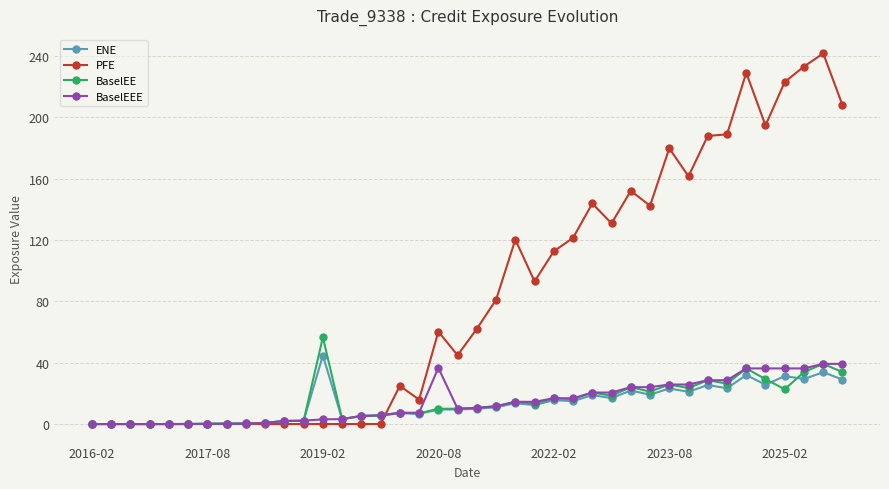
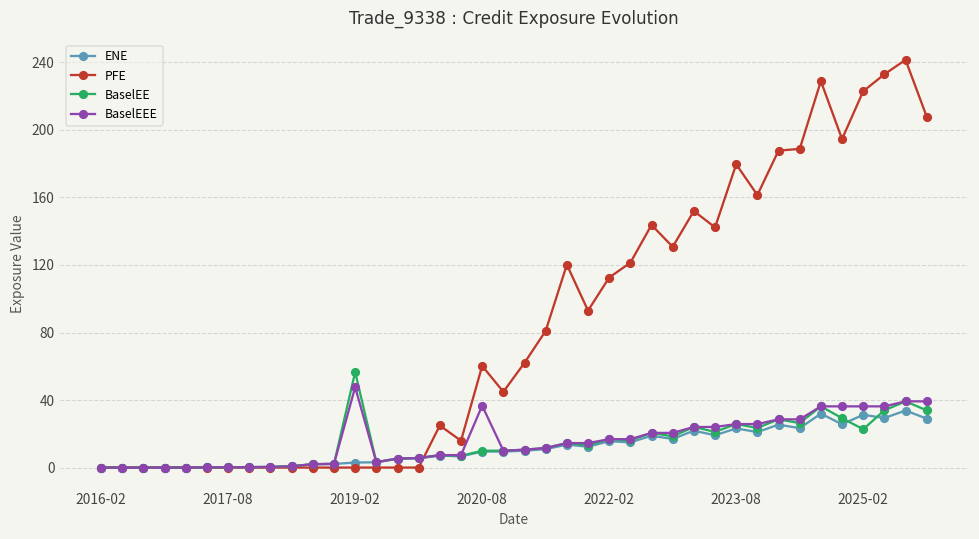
  {
    "ENE": {
-     "2019-02": 45,
+     "2019-02": 3,
      "2023-08": 23,
      "2025-02": 31
    },
    "PFE": {
      "2019-02": 0,
      "2020-08": 60,
      "2022-02": 113,
      "2023-08": 180,
      "2025-02": 223
    },
    "BaselEE": {
      "2019-02": 57,
      "2025-02": 23
    },
    "BaselEEE": {
-     "2019-02": 3,
+     "2019-02": 48,
      "2020-08": 37,
      "2025-02": 36
    }
  }
